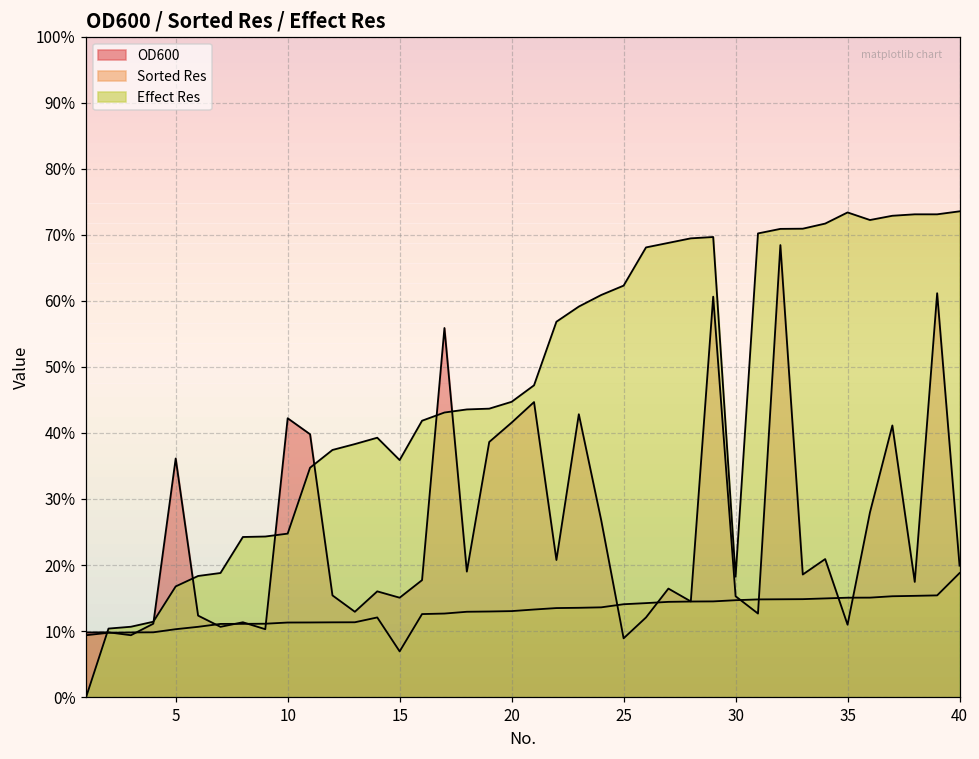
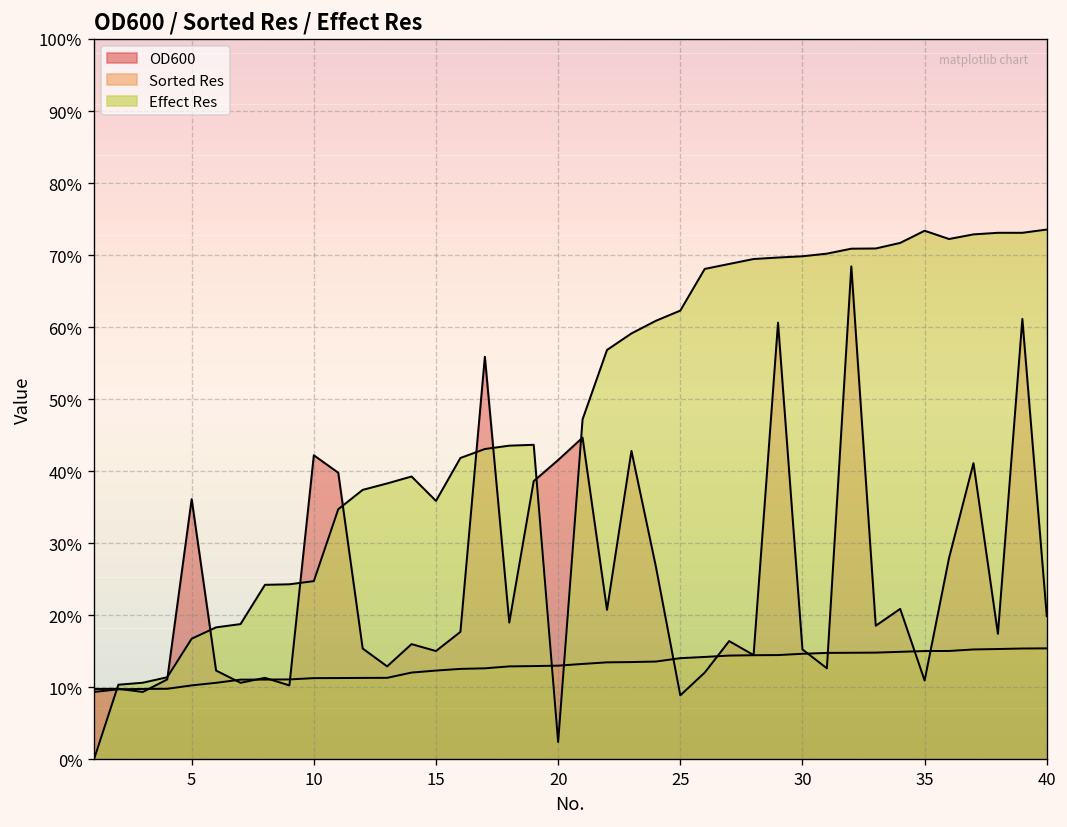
  {
    "OD600": {
      "5": "36%",
      "10": "42%",
      "15": "15%",
      "20": "42%",
      "25": "9%",
      "30": "15%",
      "35": "11%",
      "40": "20%"
    },
    "Sorted Res": {
      "5": "10%",
      "10": "11%",
-     "15": "7%",
+     "15": "12%",
      "20": "13%",
      "25": "14%",
      "30": "15%",
      "35": "15%",
-     "40": "19%"
+     "40": "15%"
    },
    "Effect Res": {
      "5": "17%",
      "10": "25%",
      "15": "36%",
-     "20": "45%",
+     "20": "2%",
      "25": "62%",
-     "30": "18%",
+     "30": "70%",
      "35": "73%",
      "40": "74%"
    }
  }
